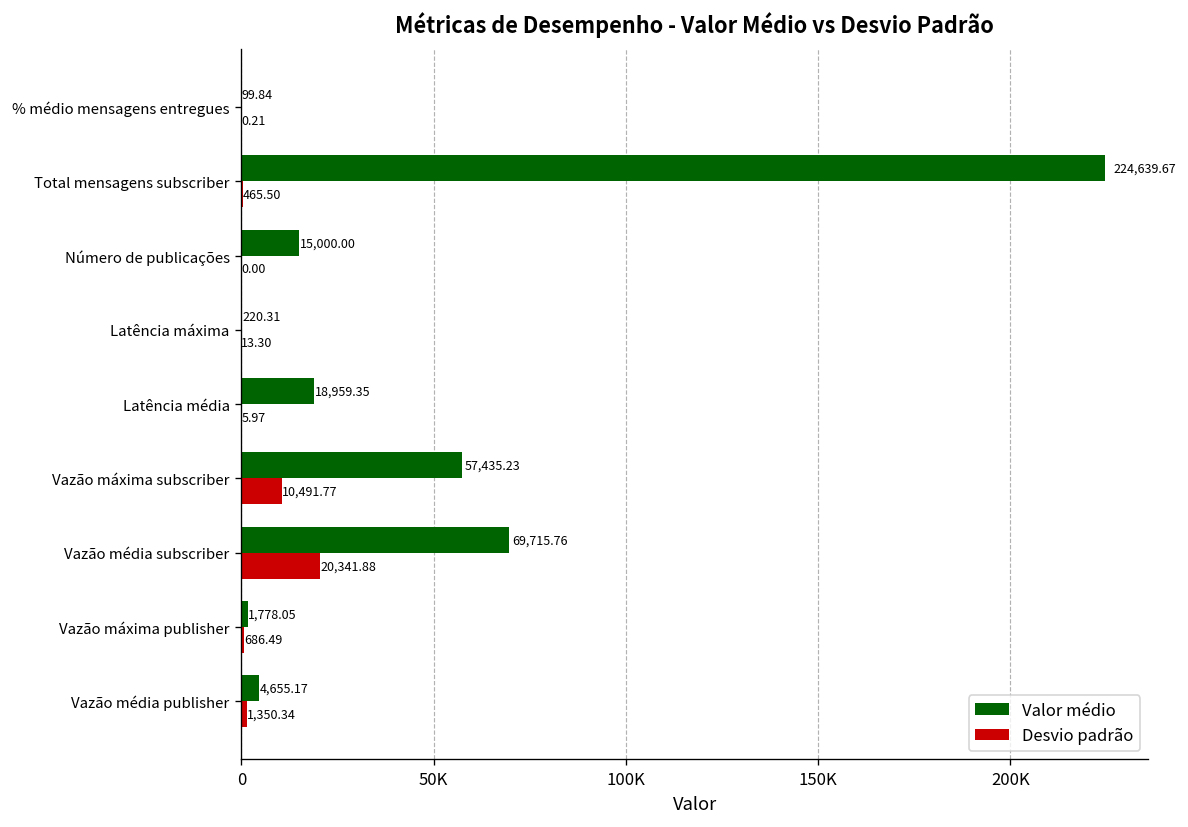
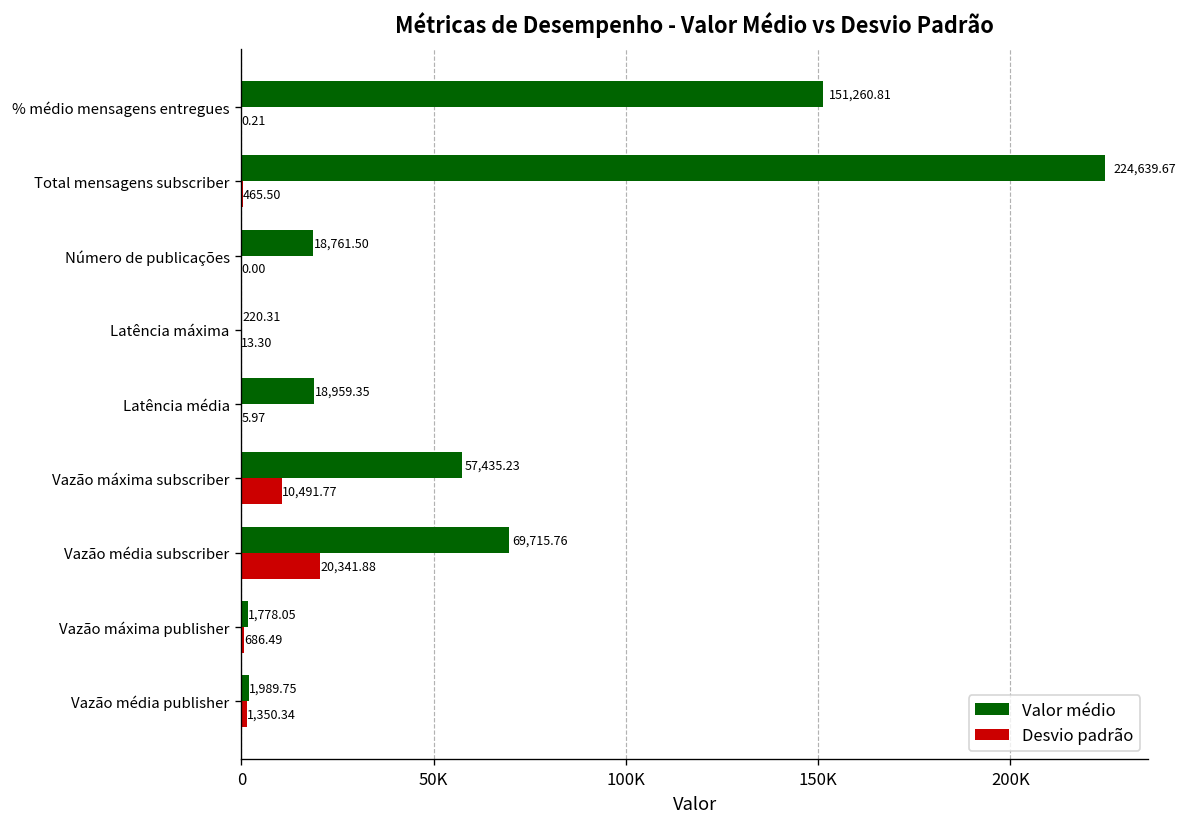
  {
    "Valor médio": {
-     "% médio mensagens entregues": "99.84",
+     "% médio mensagens entregues": "151,260.81",
      "Total mensagens subscriber": "224,639.67",
-     "Número de publicações": "15,000.00",
+     "Número de publicações": "18,761.50",
      "Latência máxima": "220.31",
      "Latência média": "18,959.35",
      "Vazão máxima subscriber": "57,435.23",
      "Vazão média subscriber": "69,715.76",
      "Vazão máxima publisher": "1,778.05",
-     "Vazão média publisher": "4,655.17"
+     "Vazão média publisher": "1,989.75"
    },
    "Desvio padrão": {
      "% médio mensagens entregues": "0.21",
      "Total mensagens subscriber": "465.50",
      "Número de publicações": "0.00",
      "Latência máxima": "13.30",
      "Latência média": "5.97",
      "Vazão máxima subscriber": "10,491.77",
      "Vazão média subscriber": "20,341.88",
      "Vazão máxima publisher": "686.49",
      "Vazão média publisher": "1,350.34"
    }
  }
